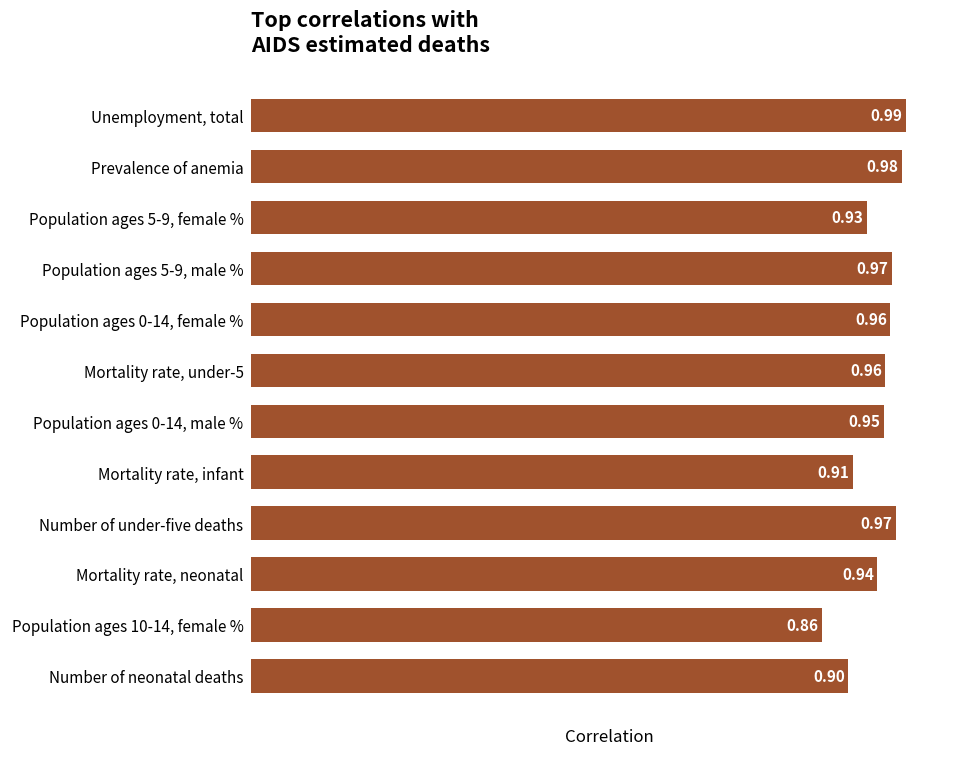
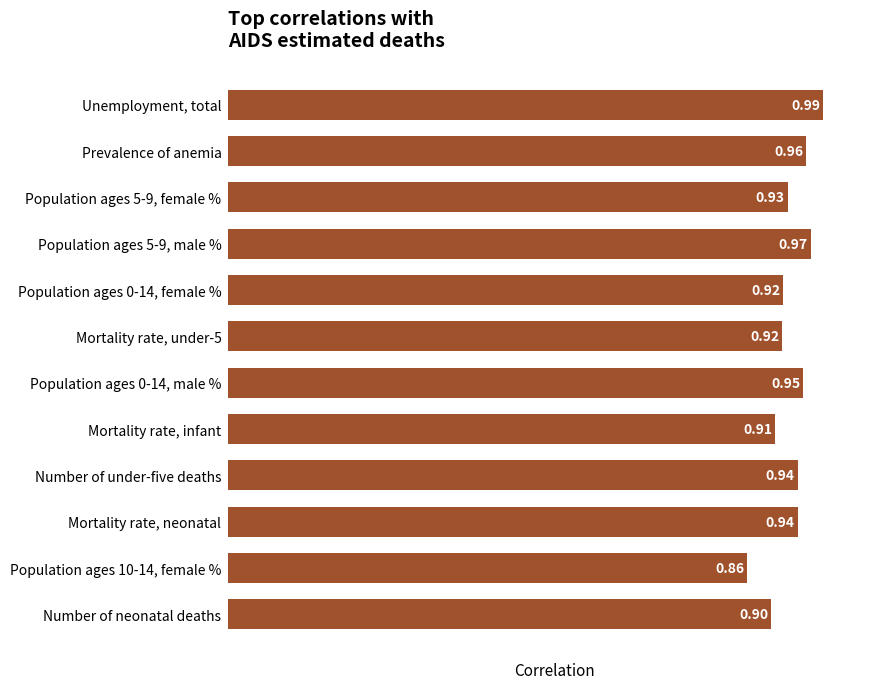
  {
    "Unemployment, total": 0.99,
-   "Prevalence of anemia": 0.98,
+   "Prevalence of anemia": 0.96,
    "Population ages 5-9, female %": 0.93,
    "Population ages 5-9, male %": 0.97,
-   "Population ages 0-14, female %": 0.96,
-   "Mortality rate, under-5": 0.96,
+   "Population ages 0-14, female %": 0.92,
+   "Mortality rate, under-5": 0.92,
    "Population ages 0-14, male %": 0.95,
    "Mortality rate, infant": 0.91,
-   "Number of under-five deaths": 0.97,
+   "Number of under-five deaths": 0.94,
    "Mortality rate, neonatal": 0.94,
    "Population ages 10-14, female %": 0.86,
    "Number of neonatal deaths": 0.90
  }
